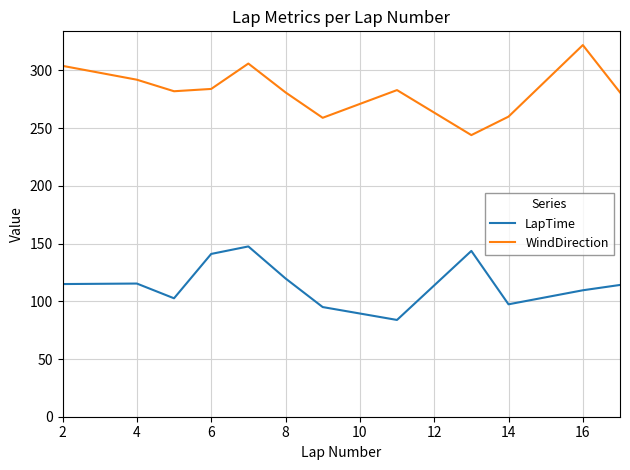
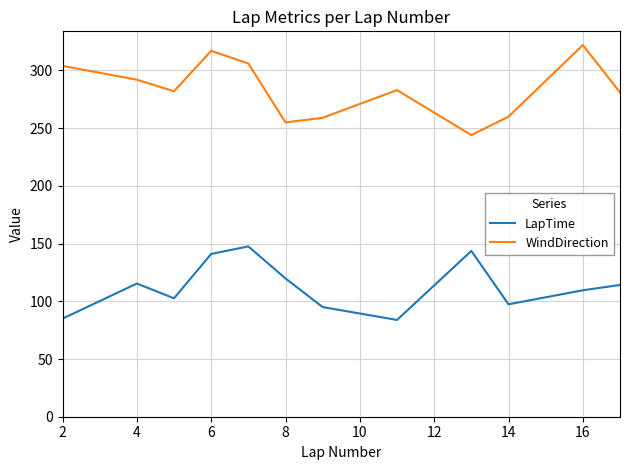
  {
    "LapTime": {
-     "2": 115,
+     "2": 85,
      "4": 115,
      "6": 141,
      "8": 120,
      "14": 97,
      "16": 110
    },
    "WindDirection": {
      "2": 304,
      "4": 292,
-     "6": 284,
-     "8": 281,
+     "6": 317,
+     "8": 255,
      "14": 260,
      "16": 322
    }
  }
